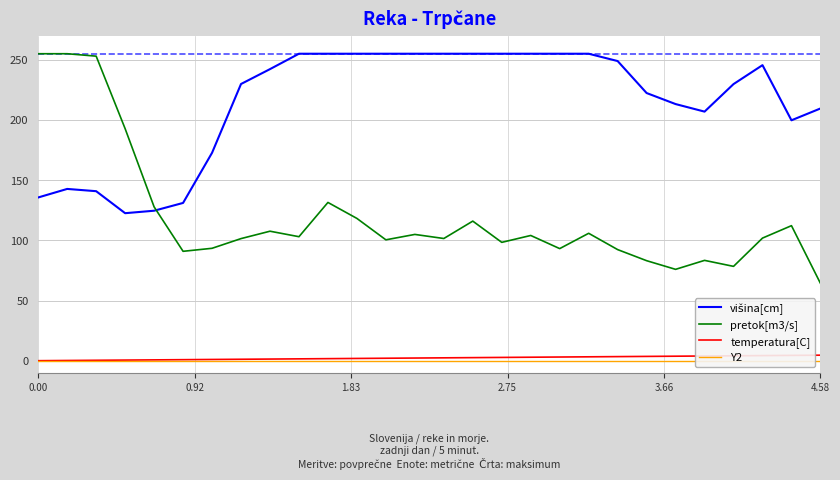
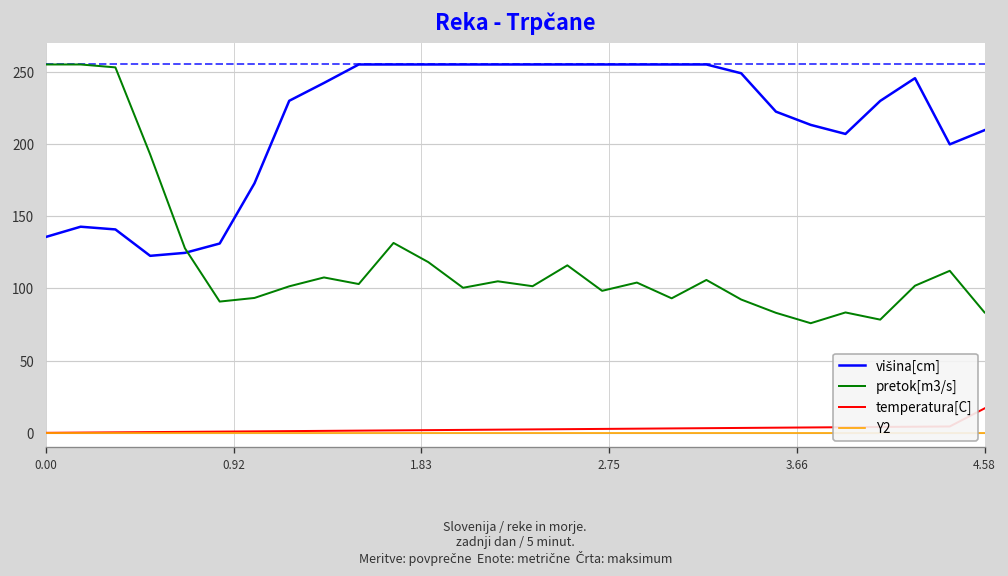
  {
    "višina[cm]": {
      "0.00": 136,
      "4.58": 210
    },
    "pretok[m3/s]": {
      "0.00": 255,
-     "4.58": 64
+     "4.58": 83
    },
    "temperatura[C]": {
-     "4.58": 5
+     "4.58": 17
    },
    "Y2": {
      "4.58": 0
    }
  }
